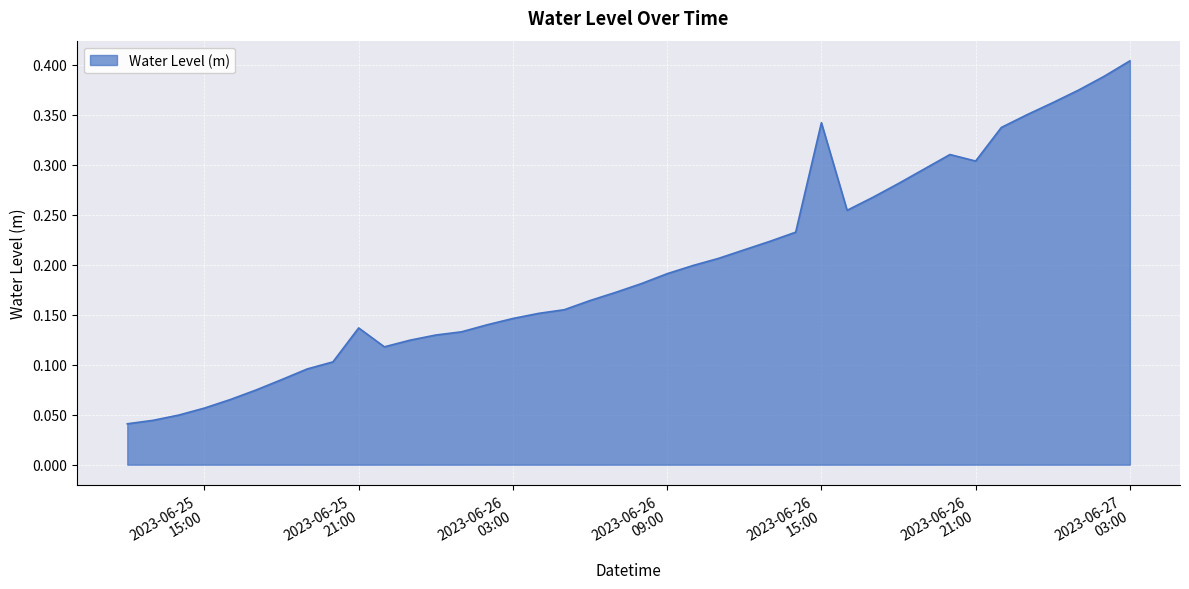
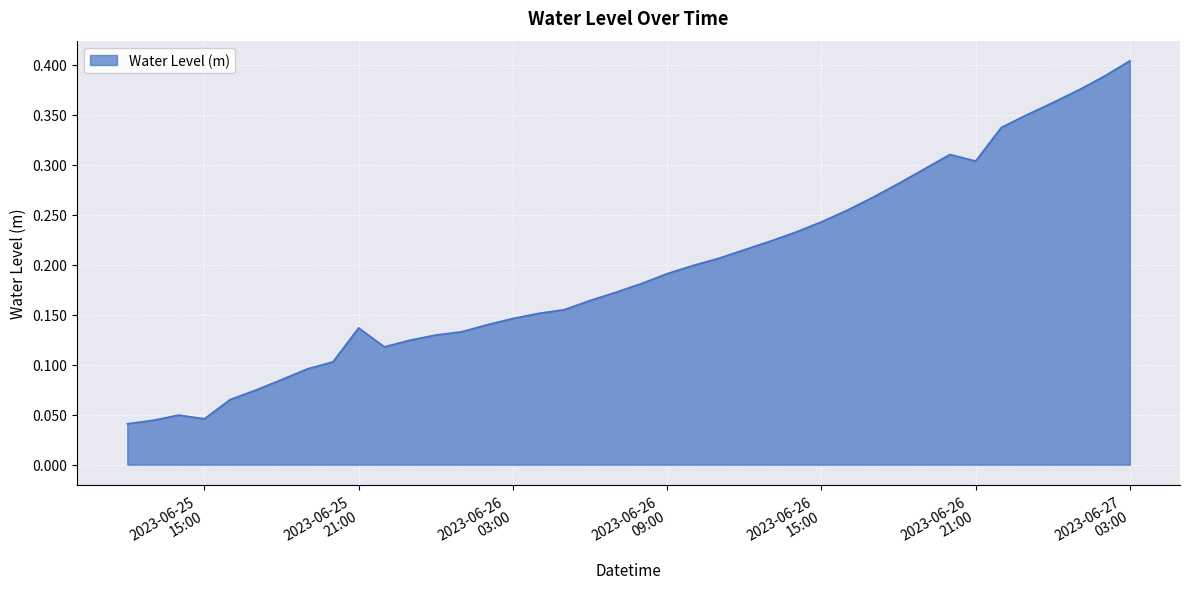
  {
-   "2023-06-25 15:00": 0.057,
+   "2023-06-25 15:00": 0.046,
    "2023-06-25 21:00": 0.137,
    "2023-06-26 03:00": 0.146,
    "2023-06-26 09:00": 0.191,
-   "2023-06-26 15:00": 0.342,
+   "2023-06-26 15:00": 0.243,
    "2023-06-26 21:00": 0.304,
    "2023-06-27 03:00": 0.404
  }
